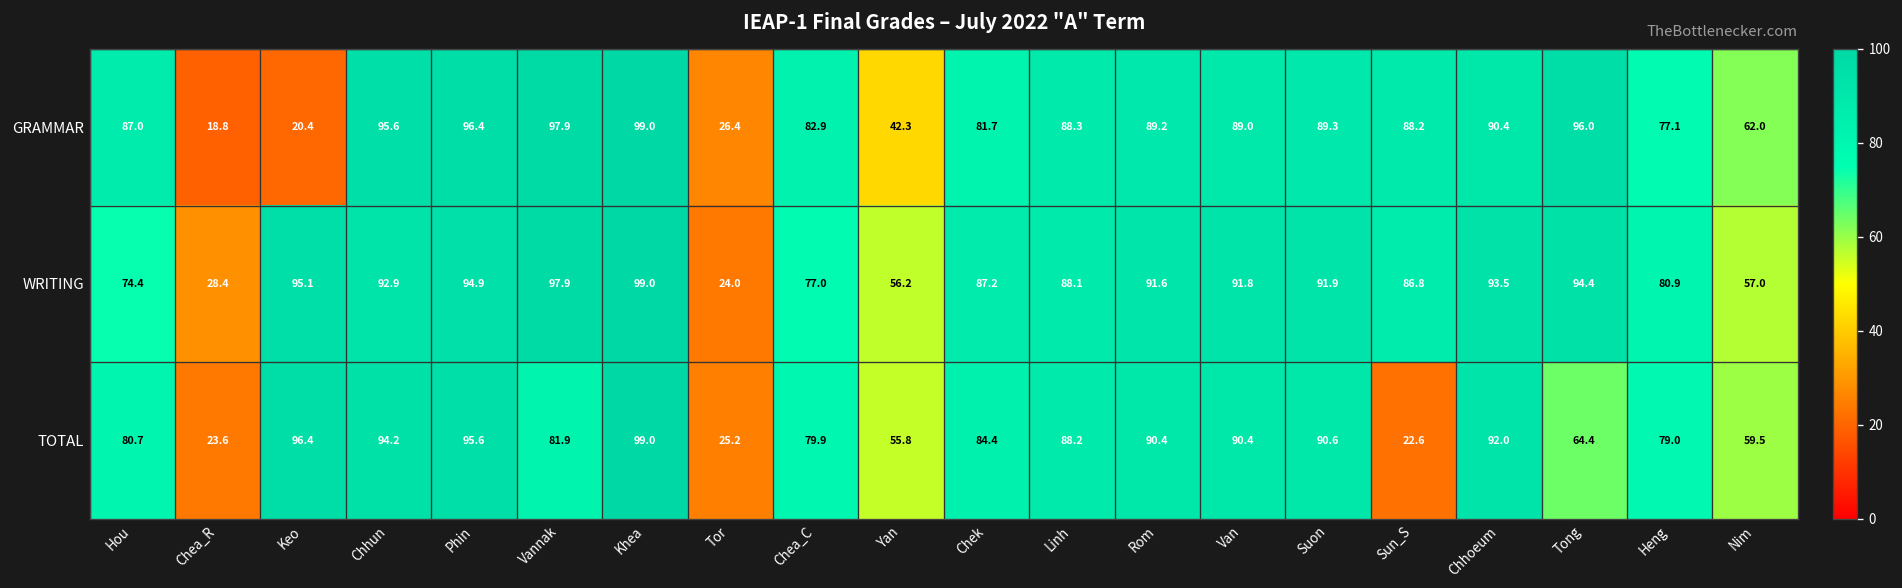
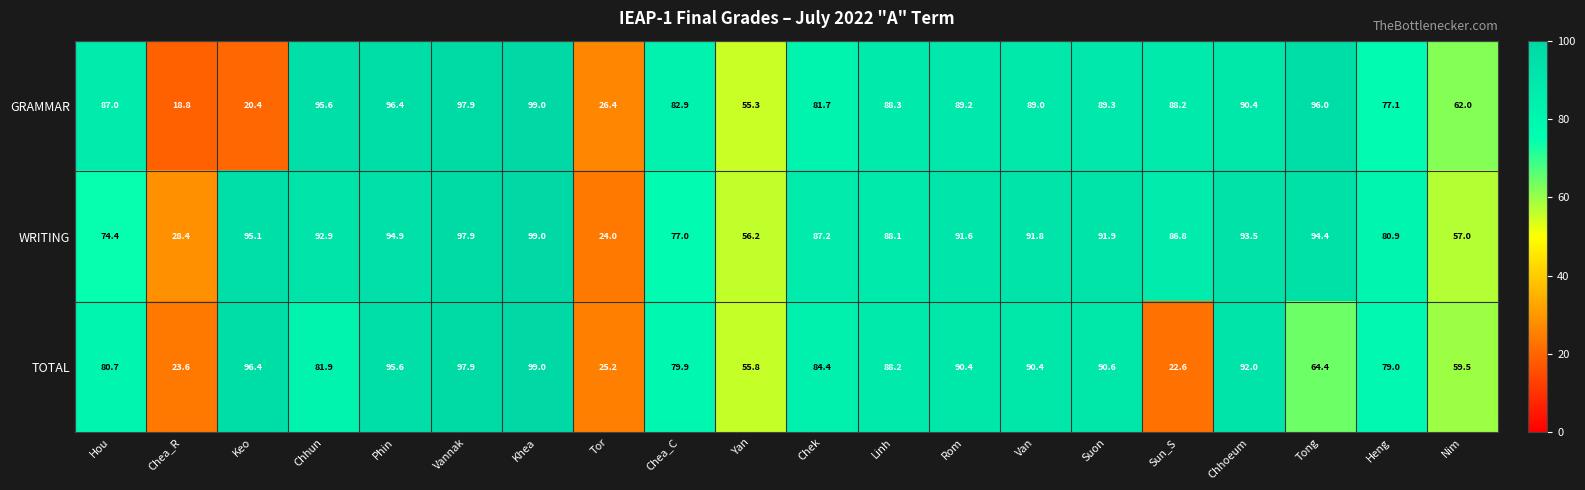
  {
    "GRAMMAR": {
      "Hou": 87.0,
      "Chea_R": 18.8,
      "Keo": 20.4,
      "Chhun": 95.6,
      "Phin": 96.4,
      "Vannak": 97.9,
      "Khea": 99.0,
      "Tor": 26.4,
      "Chea_C": 82.9,
-     "Yan": 42.3,
+     "Yan": 55.3,
      "Chek": 81.7,
      "Linh": 88.3,
      "Rom": 89.2,
      "Van": 89.0,
      "Suon": 89.3,
      "Sun_S": 88.2,
      "Chhoeum": 90.4,
      "Tong": 96.0,
      "Heng": 77.1,
      "Nim": 62.0
    },
    "WRITING": {
      "Hou": 74.4,
      "Chea_R": 28.4,
      "Keo": 95.1,
      "Chhun": 92.9,
      "Phin": 94.9,
      "Vannak": 97.9,
      "Khea": 99.0,
      "Tor": 24.0,
      "Chea_C": 77.0,
      "Yan": 56.2,
      "Chek": 87.2,
      "Linh": 88.1,
      "Rom": 91.6,
      "Van": 91.8,
      "Suon": 91.9,
      "Sun_S": 86.8,
      "Chhoeum": 93.5,
      "Tong": 94.4,
      "Heng": 80.9,
      "Nim": 57.0
    },
    "TOTAL": {
      "Hou": 80.7,
      "Chea_R": 23.6,
      "Keo": 96.4,
-     "Chhun": 94.2,
+     "Chhun": 81.9,
      "Phin": 95.6,
-     "Vannak": 81.9,
+     "Vannak": 97.9,
      "Khea": 99.0,
      "Tor": 25.2,
      "Chea_C": 79.9,
      "Yan": 55.8,
      "Chek": 84.4,
      "Linh": 88.2,
      "Rom": 90.4,
      "Van": 90.4,
      "Suon": 90.6,
      "Sun_S": 22.6,
      "Chhoeum": 92.0,
      "Tong": 64.4,
      "Heng": 79.0,
      "Nim": 59.5
    }
  }
